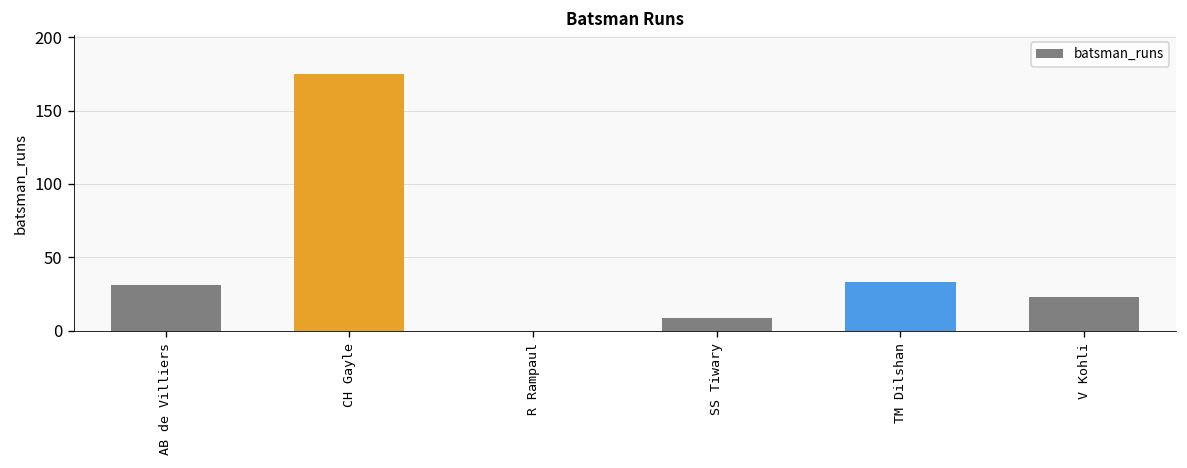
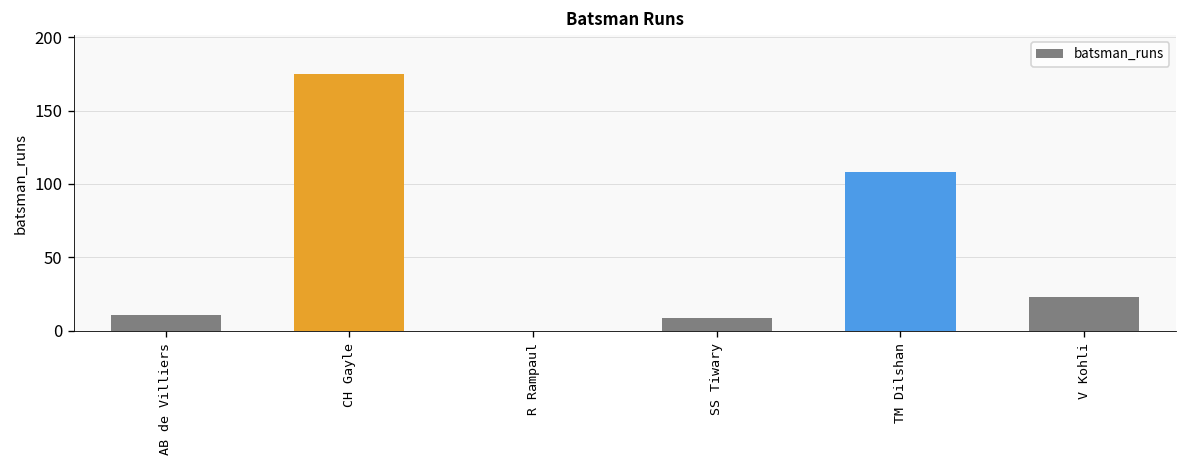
  {
-   "AB de Villiers": 31,
+   "AB de Villiers": 11,
    "CH Gayle": 175,
    "R Rampaul": 0,
    "SS Tiwary": 9,
-   "TM Dilshan": 33,
+   "TM Dilshan": 108,
    "V Kohli": 23
  }
